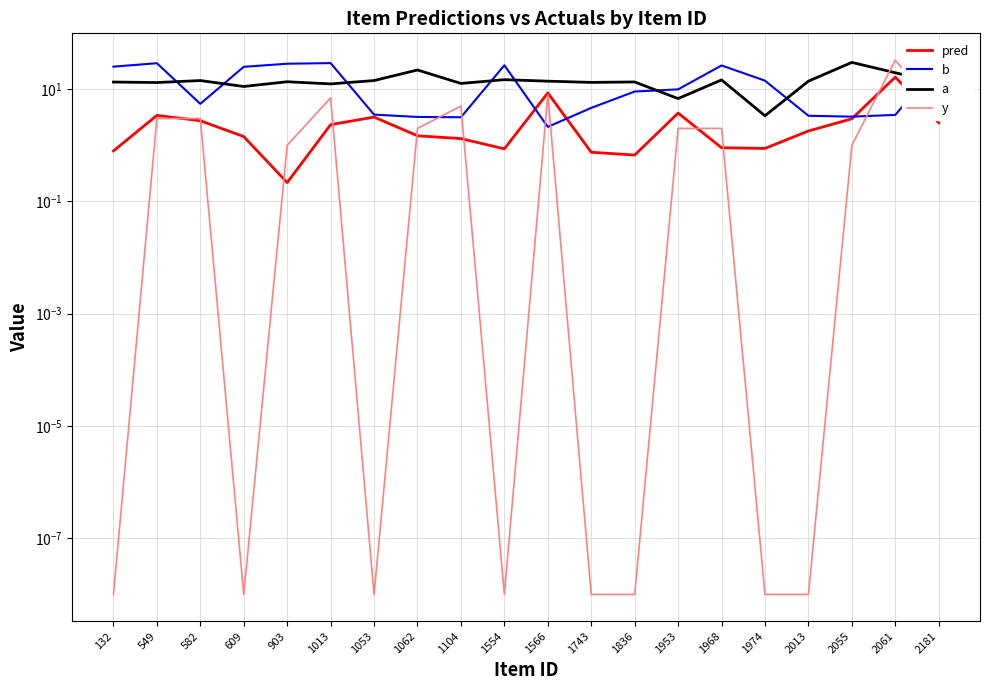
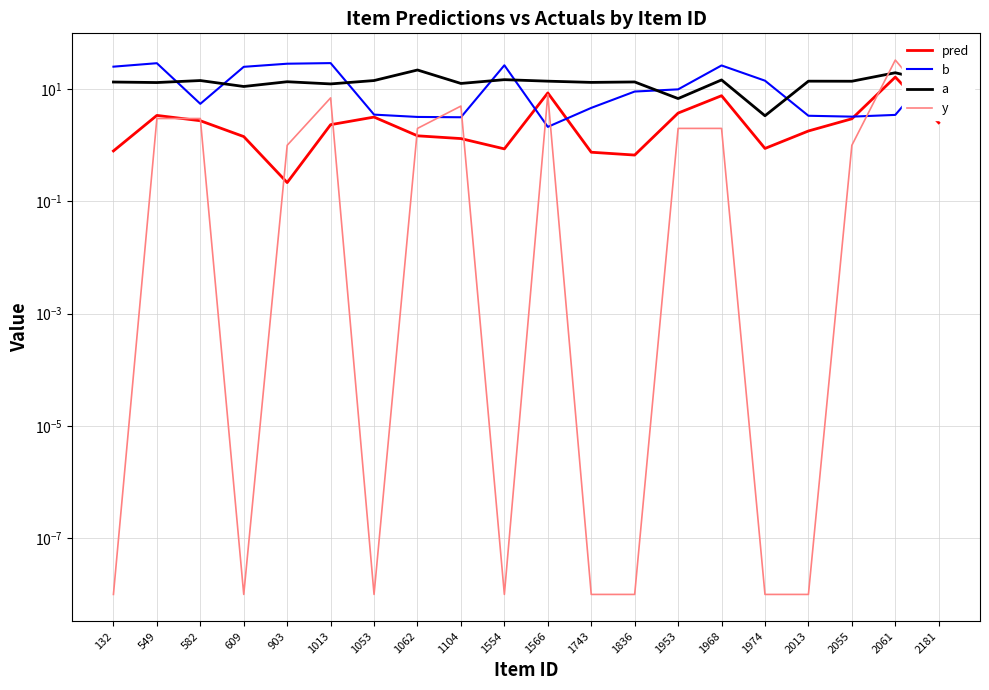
  {
    "pred": {
      "132": 0.8,
      "549": 3,
      "609": 1.4,
      "903": 0.2,
      "1013": 2.3,
      "1062": 1.5,
      "1104": 1.3,
      "1554": 0.9,
      "1743": 0.8,
      "1836": 0.7,
      "1953": 4,
-     "1968": 0.9,
+     "1968": 8,
      "1974": 0.9,
      "2013": 1.8,
      "2061": 16,
      "2181": 3
    },
    "b": {
      "132": 30,
      "549": 30,
      "582": 5,
      "609": 30,
      "903": 30,
      "1013": 30,
      "1062": 3,
      "1104": 3,
      "1554": 30,
      "1566": 2.1,
      "1743": 5,
      "1836": 9,
      "1953": 10,
      "1968": 30,
      "1974": 14,
      "2013": 3,
      "2061": 3
    },
    "a": {
      "132": 13,
      "549": 13,
      "582": 14,
      "609": 11,
      "903": 14,
      "1013": 12,
      "1053": 14,
      "1062": 22,
      "1104": 13,
      "1554": 15,
      "1566": 14,
      "1743": 13,
      "1836": 13,
      "1953": 7,
      "1968": 15,
      "1974": 3,
      "2013": 14,
-     "2055": 30,
+     "2055": 14,
      "2061": 20
    },
    "y": {
      "132": 0.000000010,
      "549": 3,
      "609": 0.000000010,
      "903": 1.0,
      "1013": 7,
      "1053": 0.000000010,
      "1062": 2.0,
      "1104": 5,
      "1554": 0.000000010,
      "1743": 0.000000010,
      "1836": 0.000000010,
      "1953": 2.0,
      "1968": 2.0,
      "1974": 0.000000010,
      "2013": 0.000000010,
      "2055": 1.0,
      "2061": 30
    }
  }
